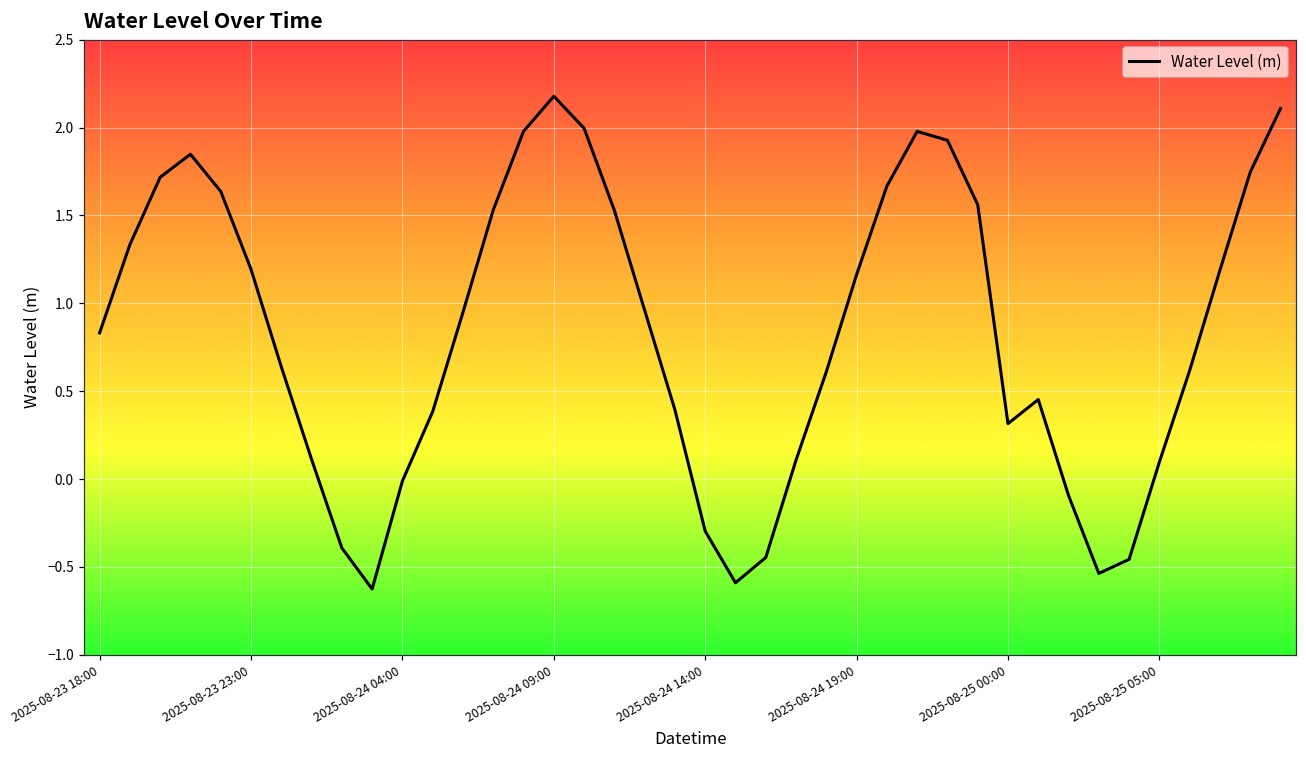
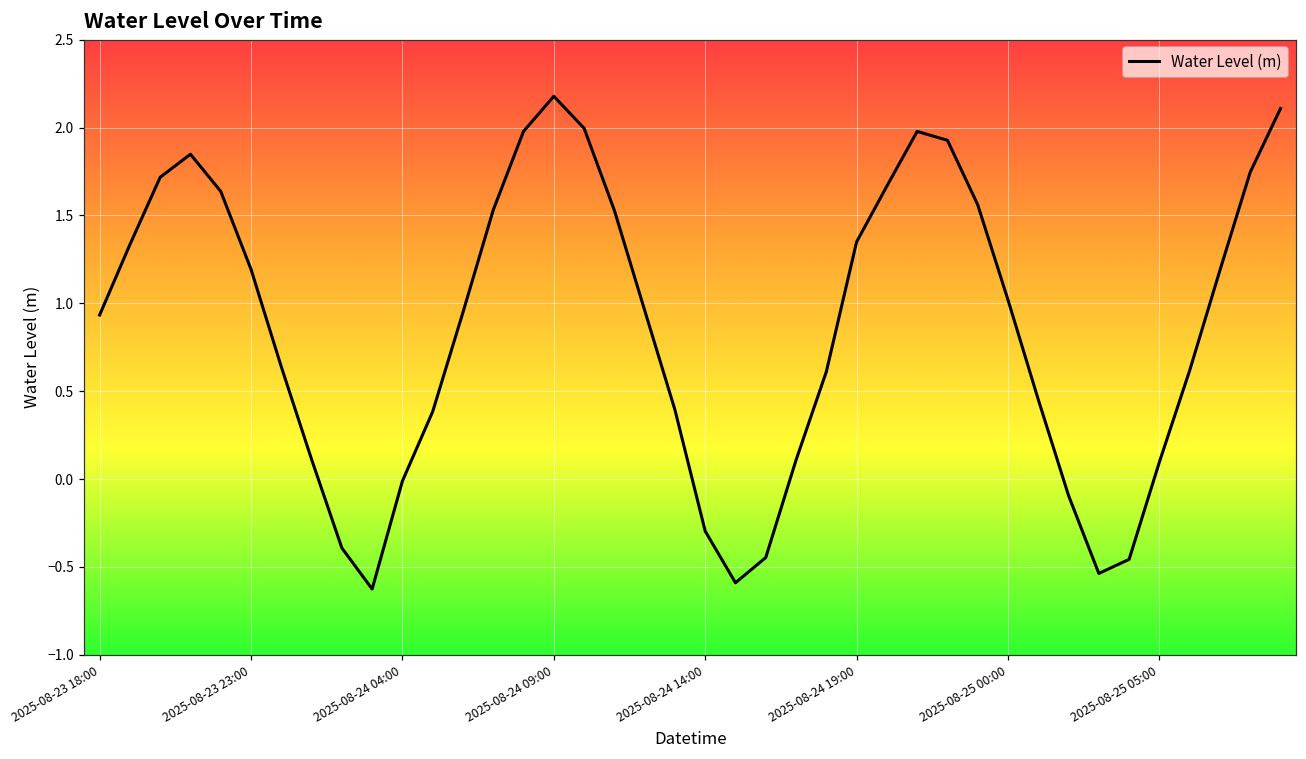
  {
-   "2025-08-23 18:00": 0.83,
+   "2025-08-23 18:00": 0.93,
    "2025-08-23 23:00": 1.19,
    "2025-08-24 04:00": -0.01,
    "2025-08-24 09:00": 2.18,
    "2025-08-24 14:00": -0.30,
-   "2025-08-24 19:00": 1.16,
-   "2025-08-25 00:00": 0.32,
+   "2025-08-24 19:00": 1.35,
+   "2025-08-25 00:00": 1.02,
    "2025-08-25 05:00": 0.10
  }
